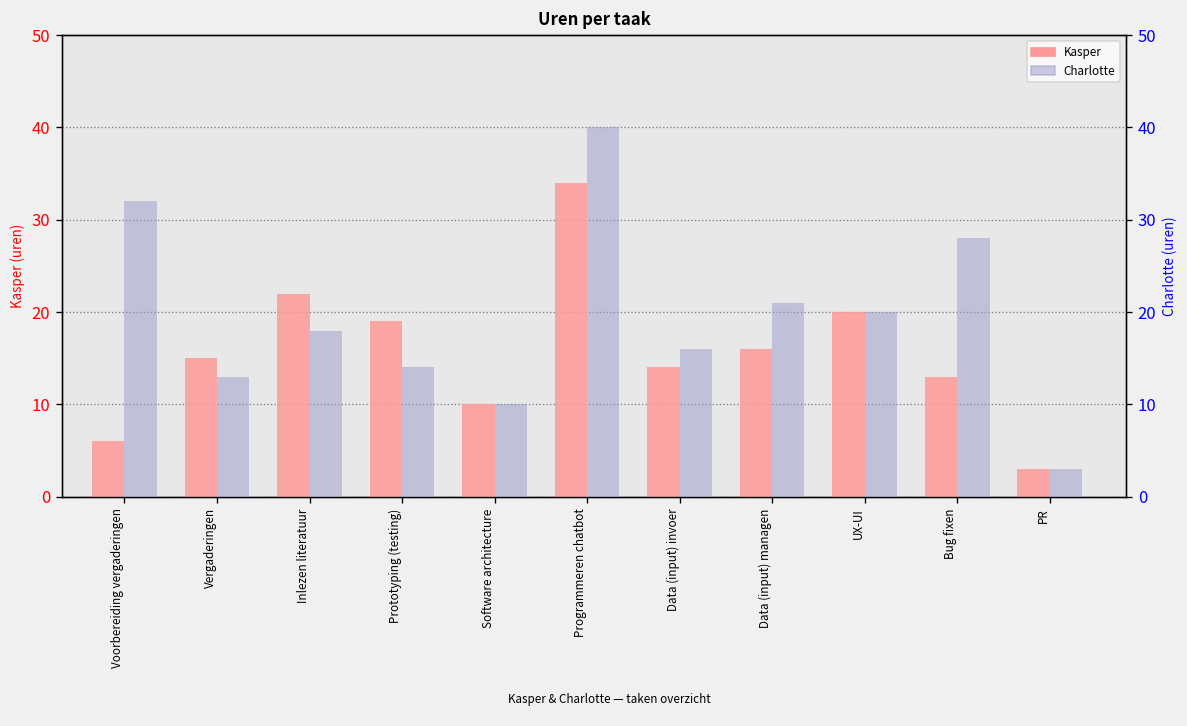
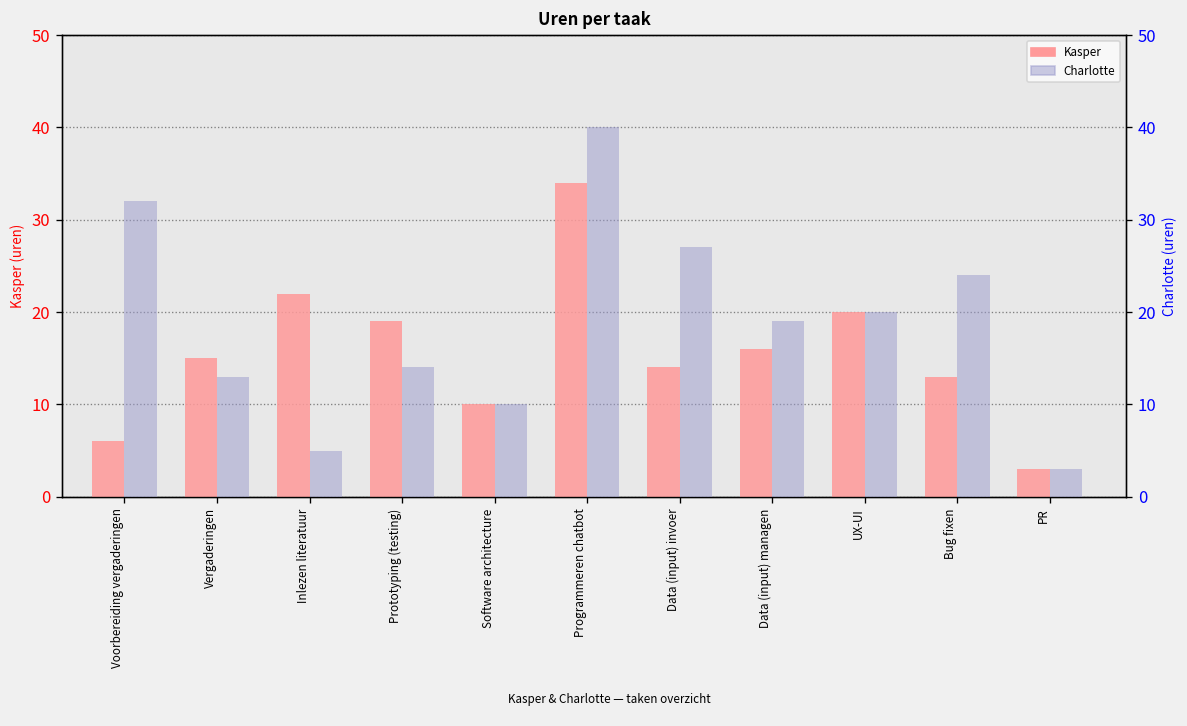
  {
    "Kasper": {
      "Voorbereiding vergaderingen": 6,
      "Vergaderingen": 15,
      "Inlezen literatuur": 22,
      "Prototyping (testing)": 19,
      "Software architecture": 10,
      "Programmeren chatbot": 34,
      "Data (input) invoer": 14,
      "Data (input) managen": 16,
      "UX-UI": 20,
      "Bug fixen": 13,
      "PR": 3
    },
    "Charlotte": {
      "Voorbereiding vergaderingen": 32,
      "Vergaderingen": 13,
-     "Inlezen literatuur": 18,
+     "Inlezen literatuur": 5,
      "Prototyping (testing)": 14,
      "Software architecture": 10,
      "Programmeren chatbot": 40,
-     "Data (input) invoer": 16,
-     "Data (input) managen": 21,
+     "Data (input) invoer": 27,
+     "Data (input) managen": 19,
      "UX-UI": 20,
-     "Bug fixen": 28,
+     "Bug fixen": 24,
      "PR": 3
    }
  }
